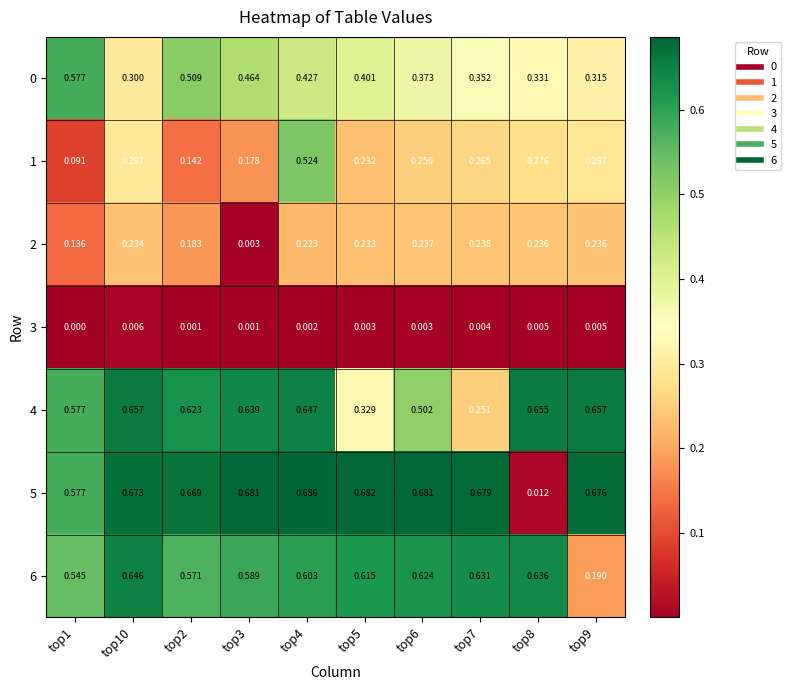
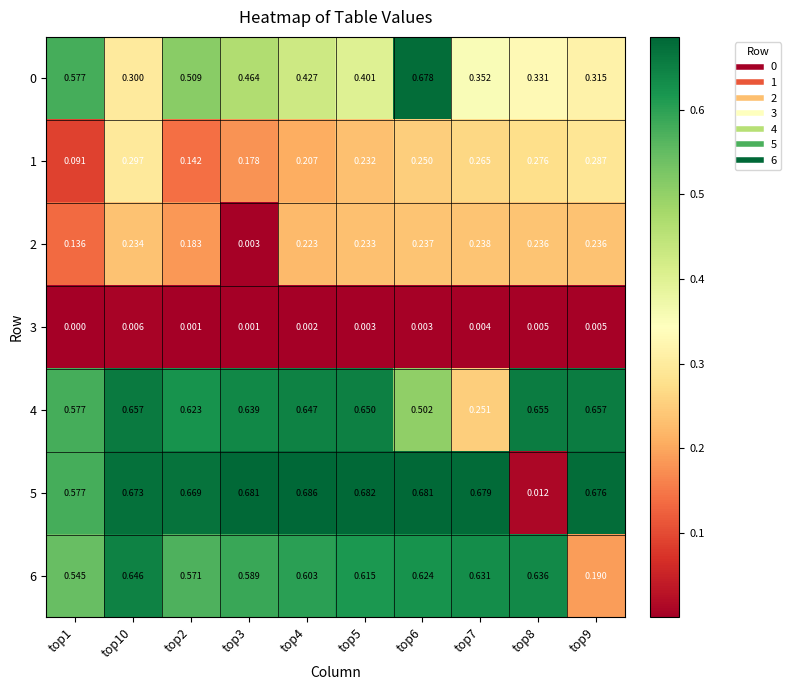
  {
    "0": {
      "top1": 0.577,
      "top10": 0.300,
      "top2": 0.509,
      "top3": 0.464,
      "top4": 0.427,
      "top5": 0.401,
-     "top6": 0.373,
+     "top6": 0.678,
      "top7": 0.352,
      "top8": 0.331,
      "top9": 0.315
    },
    "1": {
      "top1": 0.091,
      "top10": 0.297,
      "top2": 0.142,
      "top3": 0.178,
-     "top4": 0.524,
+     "top4": 0.207,
      "top5": 0.232,
      "top6": 0.250,
      "top7": 0.265,
      "top8": 0.276,
      "top9": 0.287
    },
    "2": {
      "top1": 0.136,
      "top10": 0.234,
      "top2": 0.183,
      "top3": 0.003,
      "top4": 0.223,
      "top5": 0.233,
      "top6": 0.237,
      "top7": 0.238,
      "top8": 0.236,
      "top9": 0.236
    },
    "3": {
      "top1": 0.000,
      "top10": 0.006,
      "top2": 0.001,
      "top3": 0.001,
      "top4": 0.002,
      "top5": 0.003,
      "top6": 0.003,
      "top7": 0.004,
      "top8": 0.005,
      "top9": 0.005
    },
    "4": {
      "top1": 0.577,
      "top10": 0.657,
      "top2": 0.623,
      "top3": 0.639,
      "top4": 0.647,
-     "top5": 0.329,
+     "top5": 0.650,
      "top6": 0.502,
      "top7": 0.251,
      "top8": 0.655,
      "top9": 0.657
    },
    "5": {
      "top1": 0.577,
      "top10": 0.673,
      "top2": 0.669,
      "top3": 0.681,
      "top4": 0.686,
      "top5": 0.682,
      "top6": 0.681,
      "top7": 0.679,
      "top8": 0.012,
      "top9": 0.676
    },
    "6": {
      "top1": 0.545,
      "top10": 0.646,
      "top2": 0.571,
      "top3": 0.589,
      "top4": 0.603,
      "top5": 0.615,
      "top6": 0.624,
      "top7": 0.631,
      "top8": 0.636,
      "top9": 0.190
    }
  }
